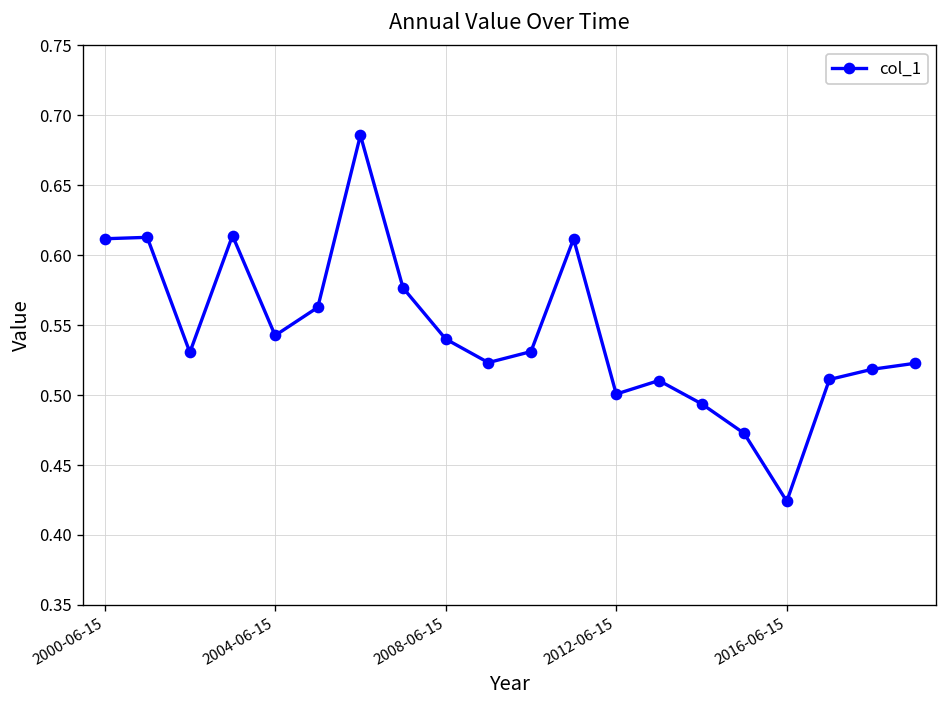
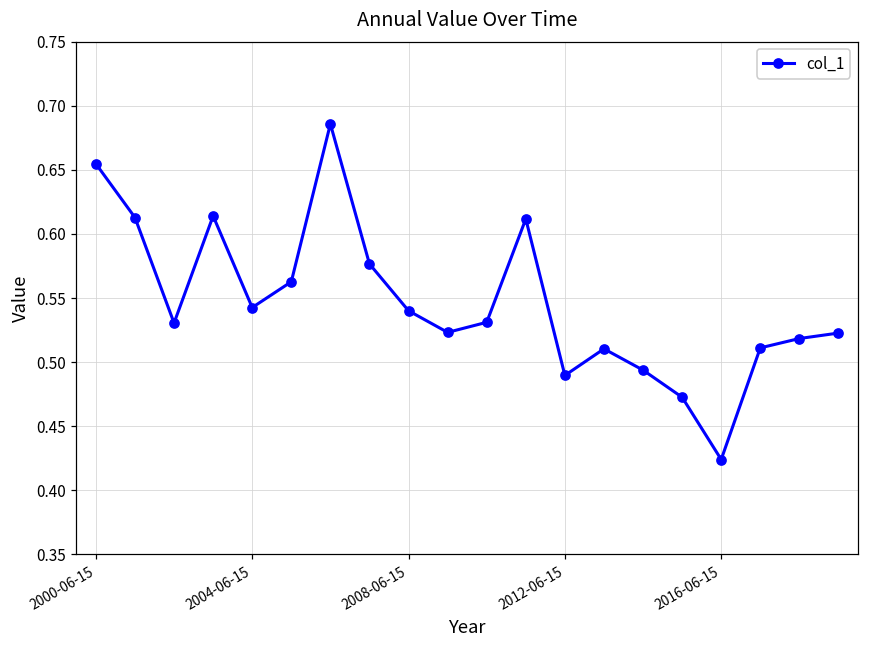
  {
-   "2000-06-15": 0.612,
+   "2000-06-15": 0.655,
    "2004-06-15": 0.543,
    "2008-06-15": 0.540,
-   "2012-06-15": 0.501,
+   "2012-06-15": 0.490,
    "2016-06-15": 0.424
  }
